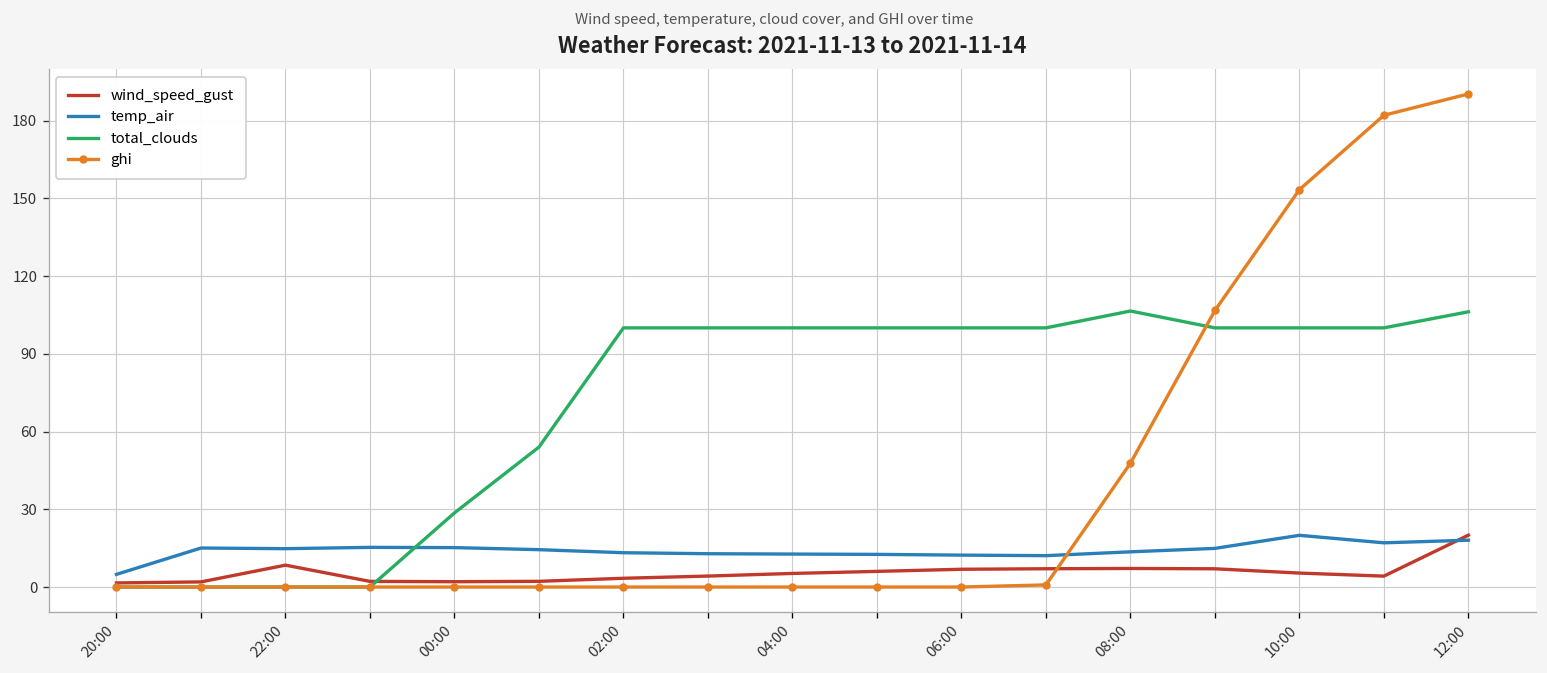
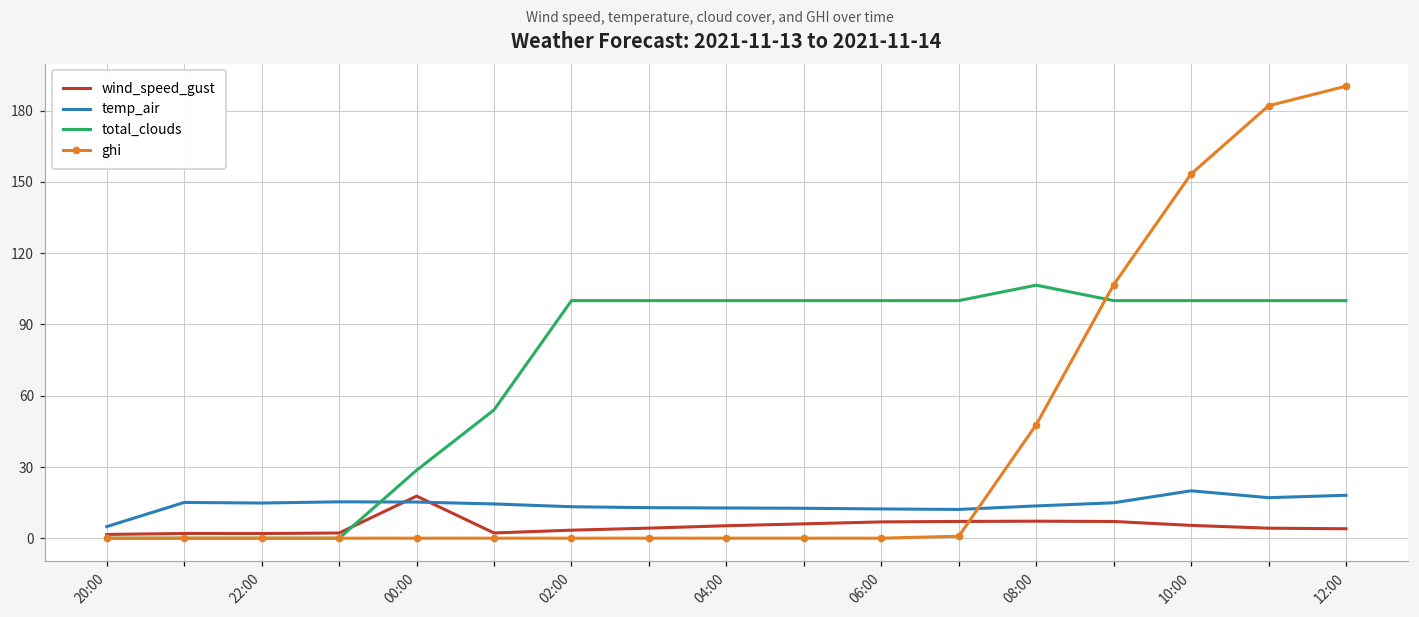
  {
    "wind_speed_gust": {
      "20:00": 2,
-     "22:00": 8,
-     "00:00": 2,
+     "22:00": 2,
+     "00:00": 18,
      "02:00": 3,
      "04:00": 5,
      "06:00": 7,
      "08:00": 7,
      "10:00": 5,
-     "12:00": 20
+     "12:00": 4
    },
    "temp_air": {
      "20:00": 5,
      "22:00": 15,
      "00:00": 15,
      "02:00": 13,
      "04:00": 13,
      "06:00": 12,
      "08:00": 14,
      "10:00": 20,
      "12:00": 18
    },
    "total_clouds": {
      "00:00": 29,
      "02:00": 100,
      "04:00": 100,
      "06:00": 100,
      "08:00": 107,
      "10:00": 100,
-     "12:00": 106
+     "12:00": 100
    },
    "ghi": {
      "00:00": 0,
      "02:00": 0,
      "04:00": 0,
      "06:00": 0,
      "08:00": 48,
      "10:00": 153,
      "12:00": 190
    }
  }
